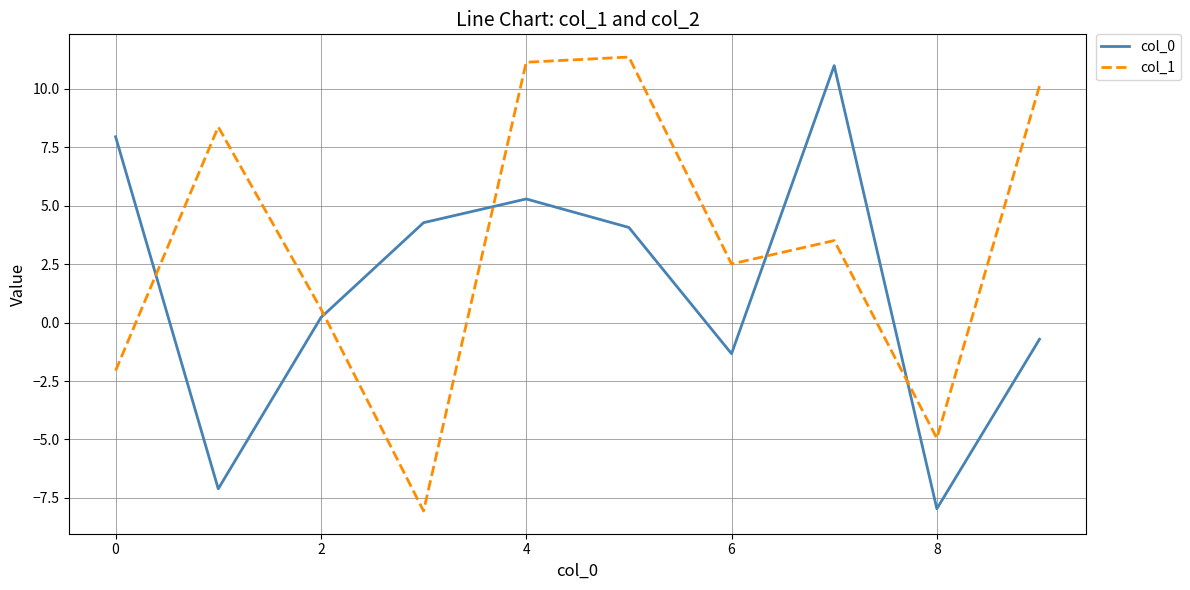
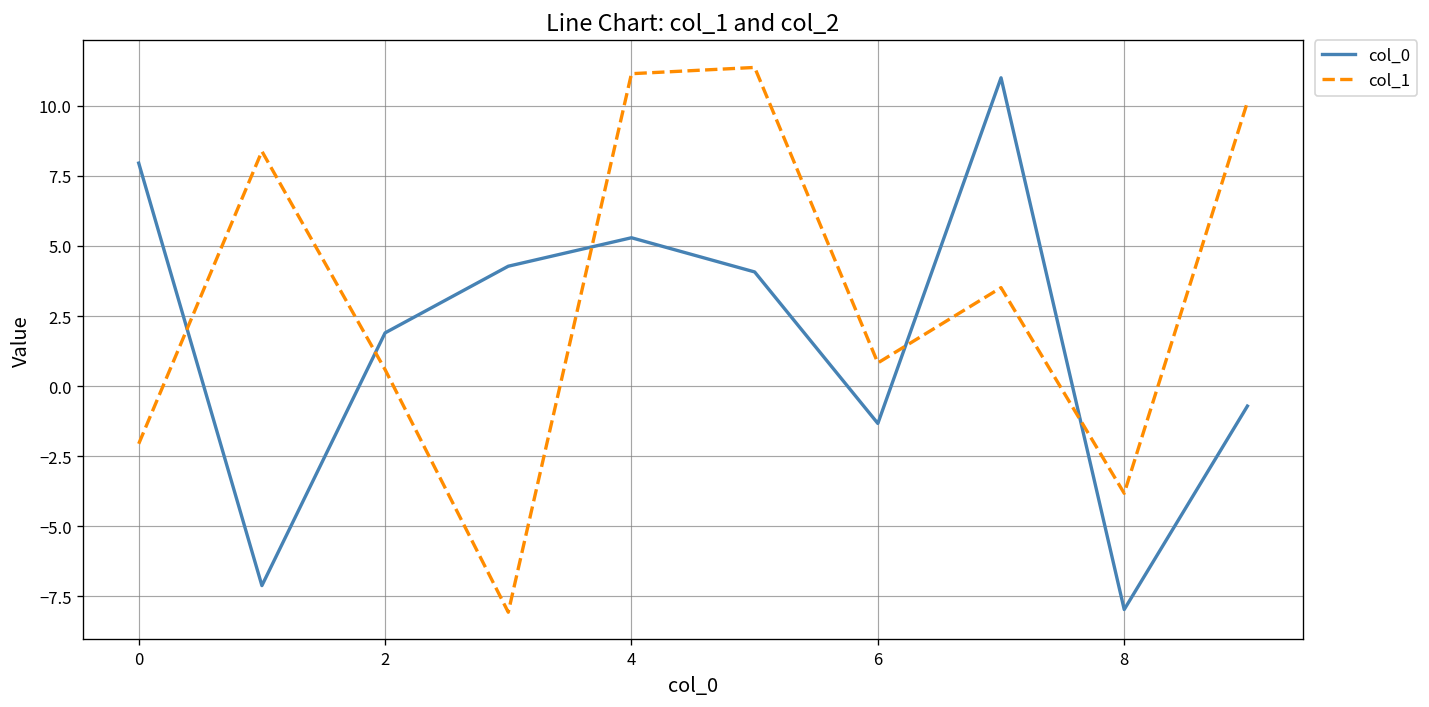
  {
    "col_0": {
      "0": 8.0,
-     "2": 0.2,
+     "2": 1.9,
      "4": 5.3,
      "6": -1.3,
      "8": -8.0
    },
    "col_1": {
      "0": -2.1,
      "2": 0.6,
      "4": 11.1,
-     "6": 2.5,
-     "8": -4.9
+     "6": 0.8,
+     "8": -3.8
    }
  }
